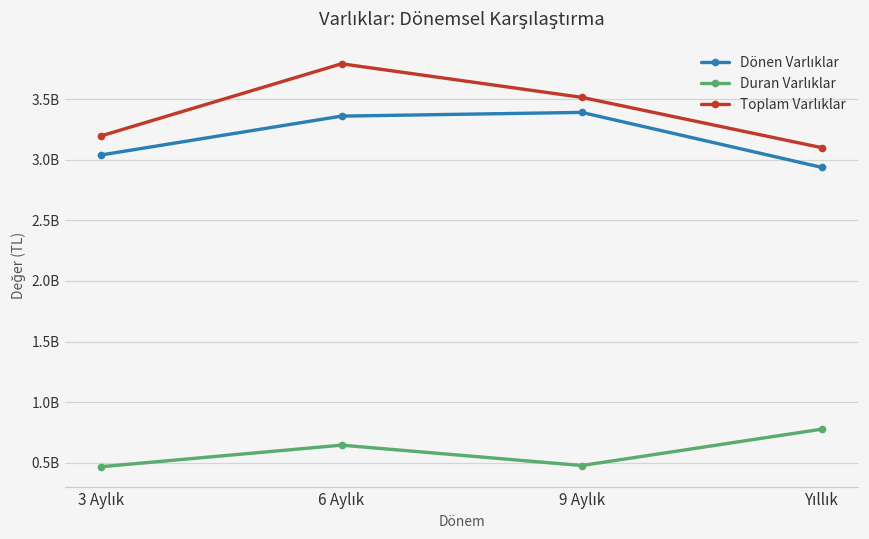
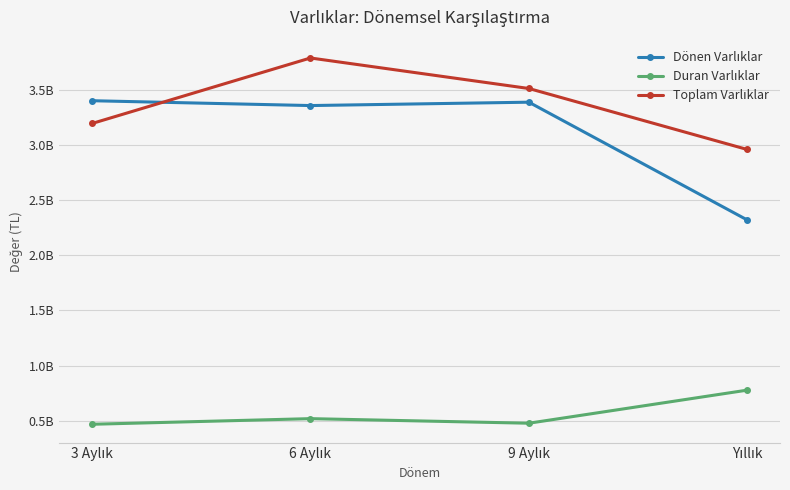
  {
    "Dönen Varlıklar": {
-     "3 Aylık": 3040000000,
+     "3 Aylık": 3400000000,
      "6 Aylık": 3360000000,
      "9 Aylık": 3390000000,
-     "Yıllık": 2940000000
+     "Yıllık": 2320000000
    },
    "Duran Varlıklar": {
      "3 Aylık": 470000000,
-     "6 Aylık": 650000000,
+     "6 Aylık": 520000000,
      "9 Aylık": 480000000,
      "Yıllık": 780000000
    },
    "Toplam Varlıklar": {
      "3 Aylık": 3200000000,
      "6 Aylık": 3790000000,
      "9 Aylık": 3510000000,
-     "Yıllık": 3100000000
+     "Yıllık": 2960000000
    }
  }
